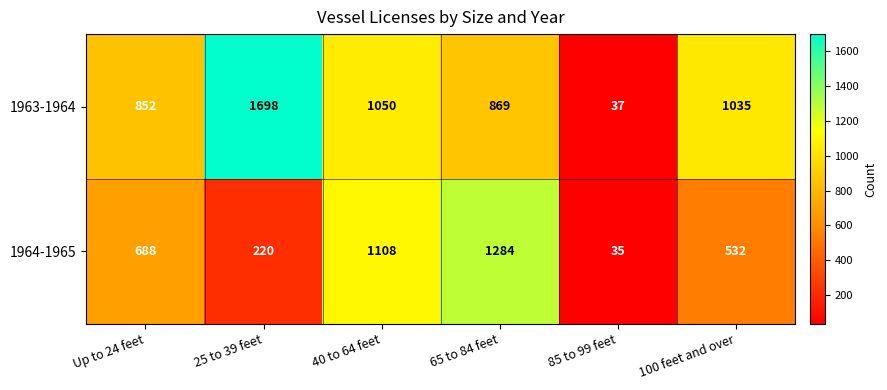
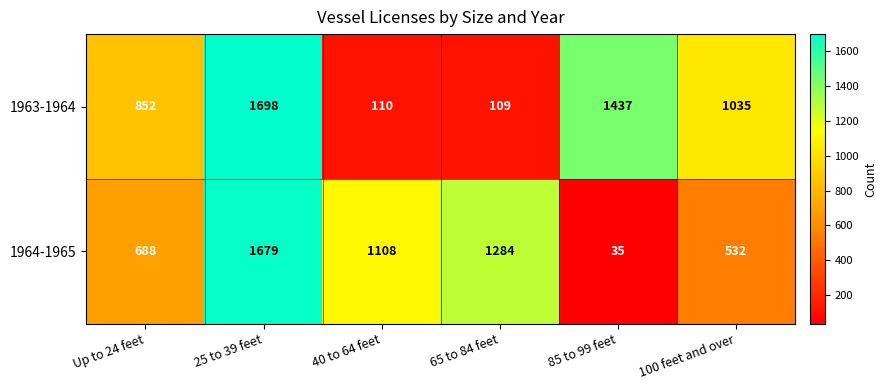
  {
    "1963-1964": {
      "Up to 24 feet": 852,
      "25 to 39 feet": 1698,
-     "40 to 64 feet": 1050,
-     "65 to 84 feet": 869,
-     "85 to 99 feet": 37,
+     "40 to 64 feet": 110,
+     "65 to 84 feet": 109,
+     "85 to 99 feet": 1437,
      "100 feet and over": 1035
    },
    "1964-1965": {
      "Up to 24 feet": 688,
-     "25 to 39 feet": 220,
+     "25 to 39 feet": 1679,
      "40 to 64 feet": 1108,
      "65 to 84 feet": 1284,
      "85 to 99 feet": 35,
      "100 feet and over": 532
    }
  }
